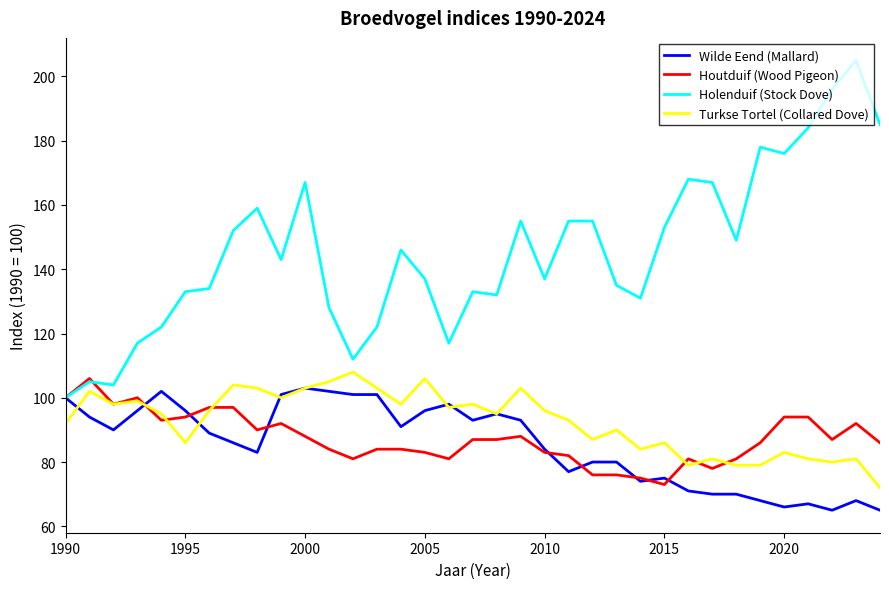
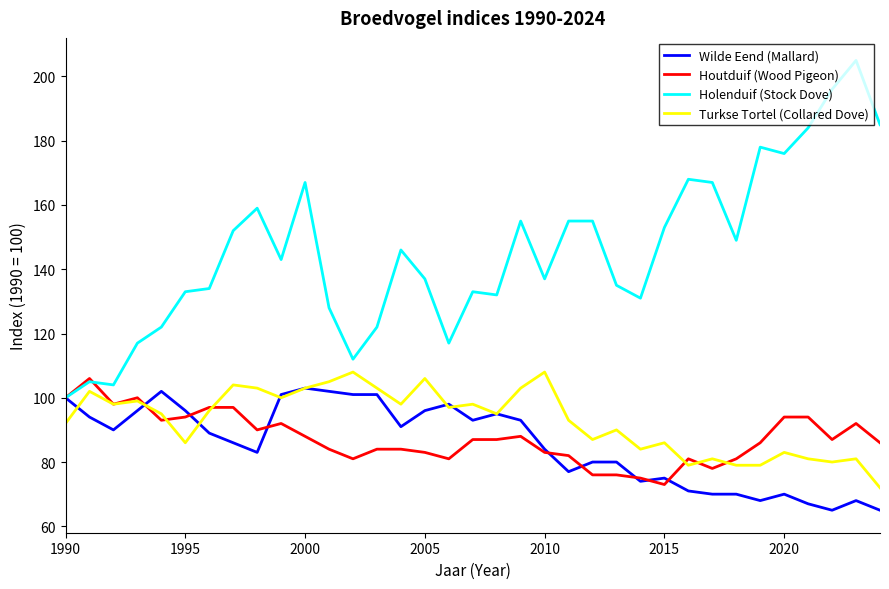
  {
    "Wilde Eend (Mallard)": {
      "1995": 96,
      "2005": 96,
      "2010": 84,
      "2015": 75,
-     "2020": 66
+     "2020": 70
    },
    "Houtduif (Wood Pigeon)": {
      "1995": 94,
      "2000": 88,
      "2005": 83,
      "2010": 83,
      "2015": 73,
      "2020": 94
    },
    "Holenduif (Stock Dove)": {
      "1995": 133,
      "2000": 167,
      "2005": 137,
      "2010": 137,
      "2015": 153,
      "2020": 176
    },
    "Turkse Tortel (Collared Dove)": {
      "1990": 92,
      "1995": 86,
      "2005": 106,
-     "2010": 96,
+     "2010": 108,
      "2015": 86,
      "2020": 83
    }
  }
